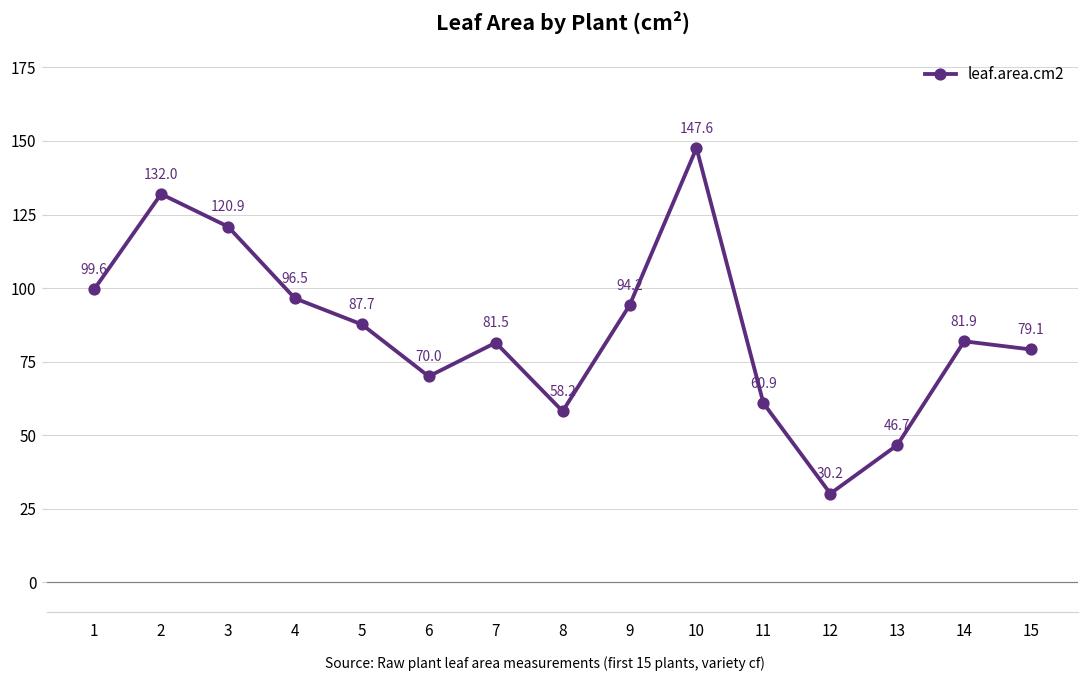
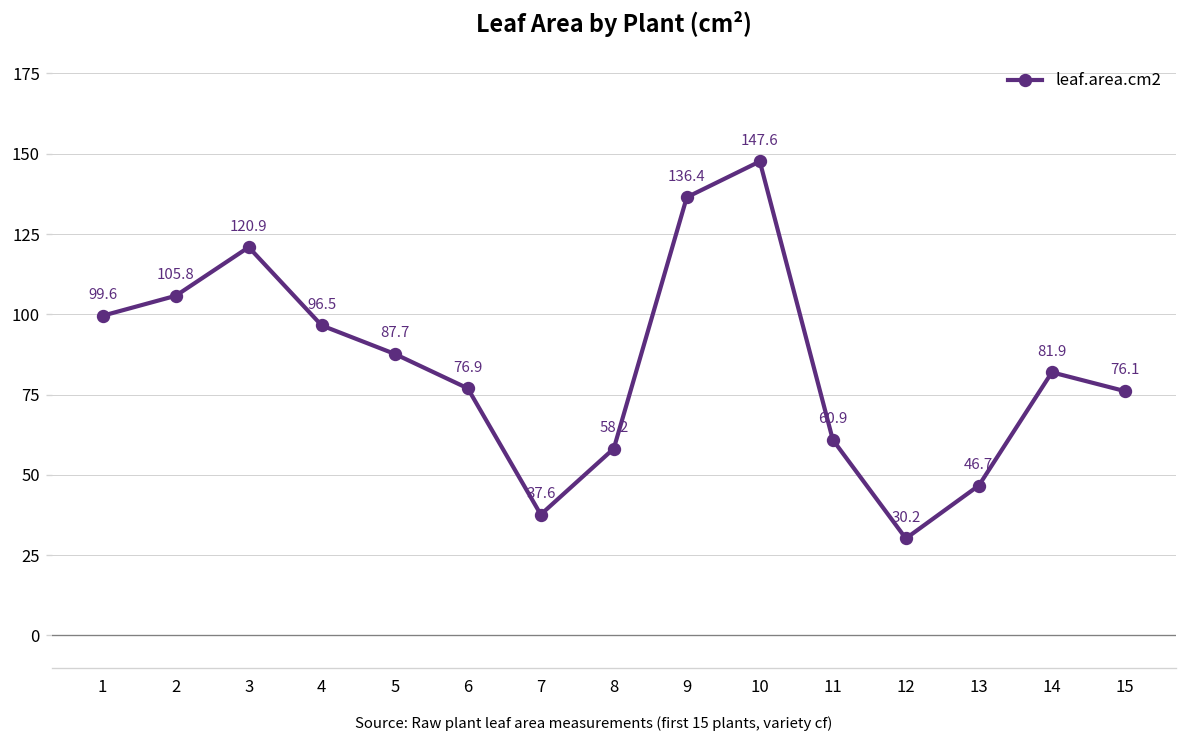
  {
    "1": 99.6,
-   "2": 132.0,
+   "2": 105.8,
    "3": 120.9,
    "4": 96.5,
    "5": 87.7,
-   "6": 70.0,
-   "7": 81.5,
+   "6": 76.9,
+   "7": 37.6,
    "8": 58.2,
-   "9": 94.2,
+   "9": 136.4,
    "10": 147.6,
    "11": 60.9,
    "12": 30.2,
    "13": 46.7,
    "14": 81.9,
-   "15": 79.1
+   "15": 76.1
  }
